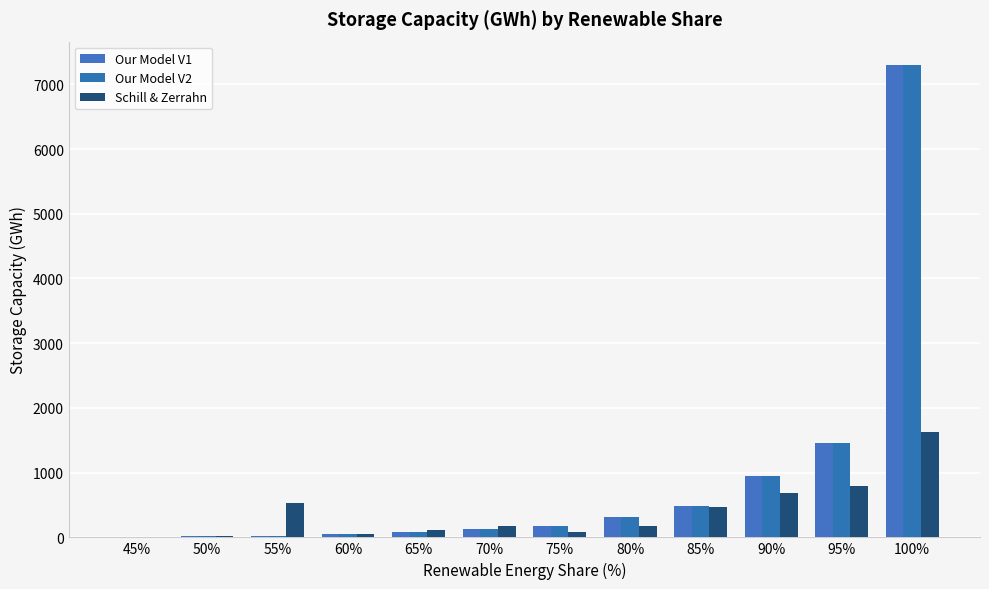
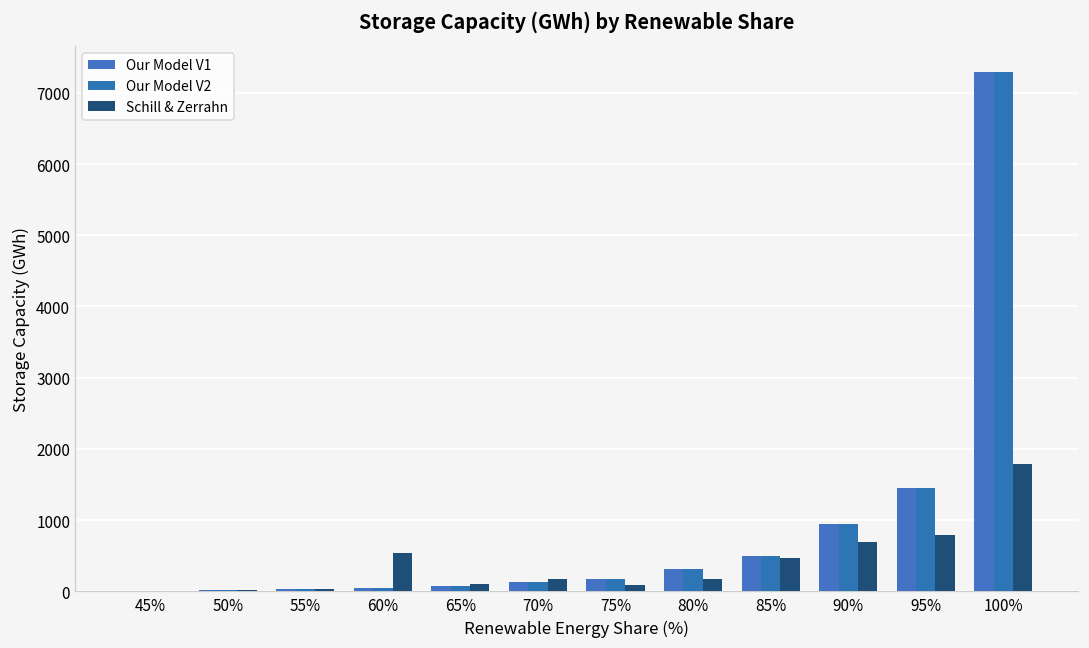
  {
    "Schill & Zerrahn": {
-     "55%": 500,
-     "60%": 100,
+     "55%": 0,
+     "60%": 500,
      "65%": 100,
      "70%": 200,
      "75%": 100,
      "80%": 200,
      "85%": 500,
      "90%": 700,
      "95%": 800,
-     "100%": 1600
+     "100%": 1800
    }
  }
